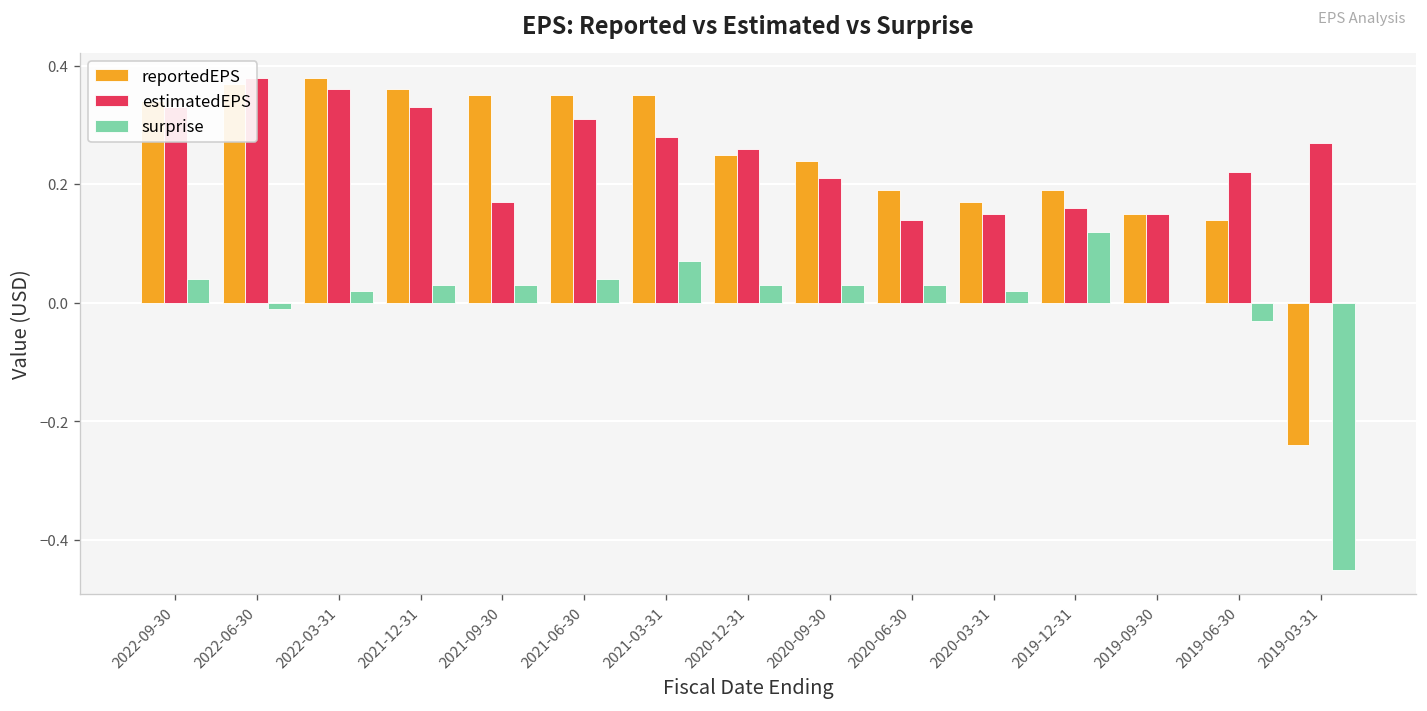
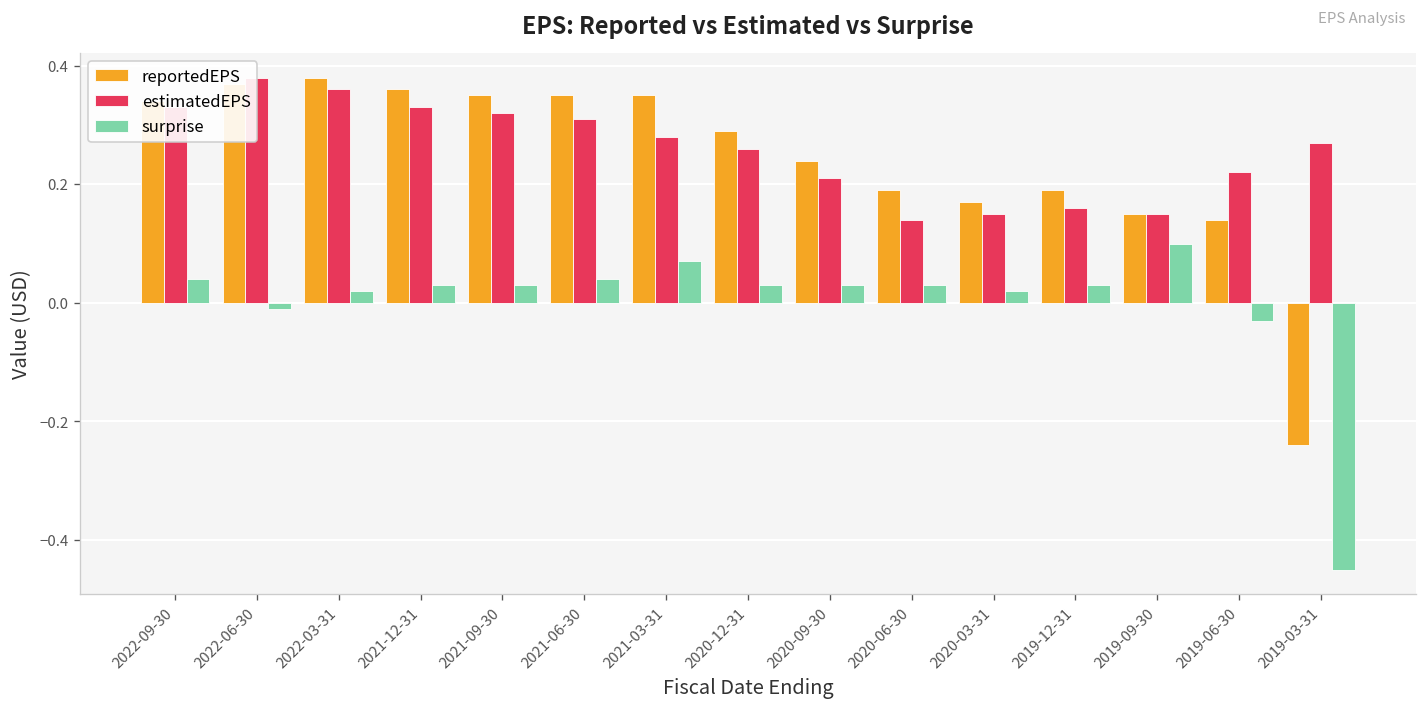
  {
    "reportedEPS": {
      "2022-03-31": 0.38,
      "2021-12-31": 0.36,
      "2021-09-30": 0.35,
      "2021-06-30": 0.35,
      "2021-03-31": 0.35,
-     "2020-12-31": 0.25,
+     "2020-12-31": 0.29,
      "2020-09-30": 0.24,
      "2020-06-30": 0.19,
      "2020-03-31": 0.17,
      "2019-12-31": 0.19,
      "2019-09-30": 0.15,
      "2019-06-30": 0.14,
      "2019-03-31": -0.24
    },
    "estimatedEPS": {
      "2022-03-31": 0.36,
      "2021-12-31": 0.33,
-     "2021-09-30": 0.17,
+     "2021-09-30": 0.32,
      "2021-06-30": 0.31,
      "2021-03-31": 0.28,
      "2020-12-31": 0.26,
      "2020-09-30": 0.21,
      "2020-06-30": 0.14,
      "2020-03-31": 0.15,
      "2019-12-31": 0.16,
      "2019-09-30": 0.15,
      "2019-06-30": 0.22,
      "2019-03-31": 0.27
    },
    "surprise": {
      "2022-09-30": 0.04,
      "2022-06-30": -0.01,
      "2022-03-31": 0.02,
      "2021-12-31": 0.03,
      "2021-09-30": 0.03,
      "2021-06-30": 0.04,
      "2021-03-31": 0.07,
      "2020-12-31": 0.03,
      "2020-09-30": 0.03,
      "2020-06-30": 0.03,
      "2020-03-31": 0.02,
-     "2019-12-31": 0.12,
-     "2019-09-30": 0.0,
+     "2019-12-31": 0.03,
+     "2019-09-30": 0.1,
      "2019-06-30": -0.03,
      "2019-03-31": -0.45
    }
  }
